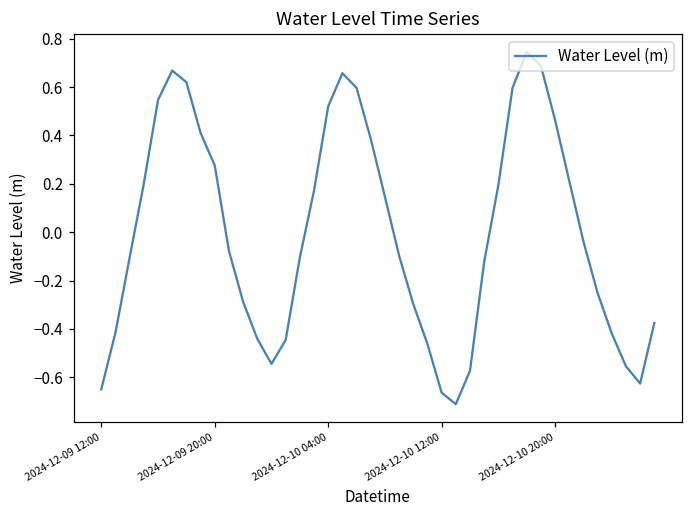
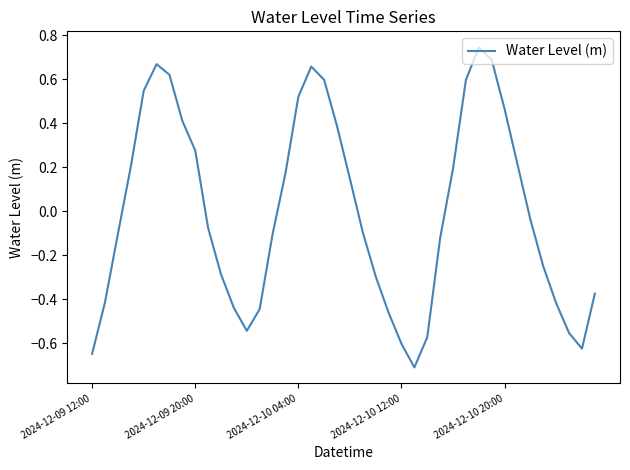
  {
    "2024-12-09 12:00": -0.65,
    "2024-12-09 20:00": 0.28,
    "2024-12-10 04:00": 0.52,
-   "2024-12-10 12:00": -0.66,
+   "2024-12-10 12:00": -0.60,
    "2024-12-10 20:00": 0.46
  }
